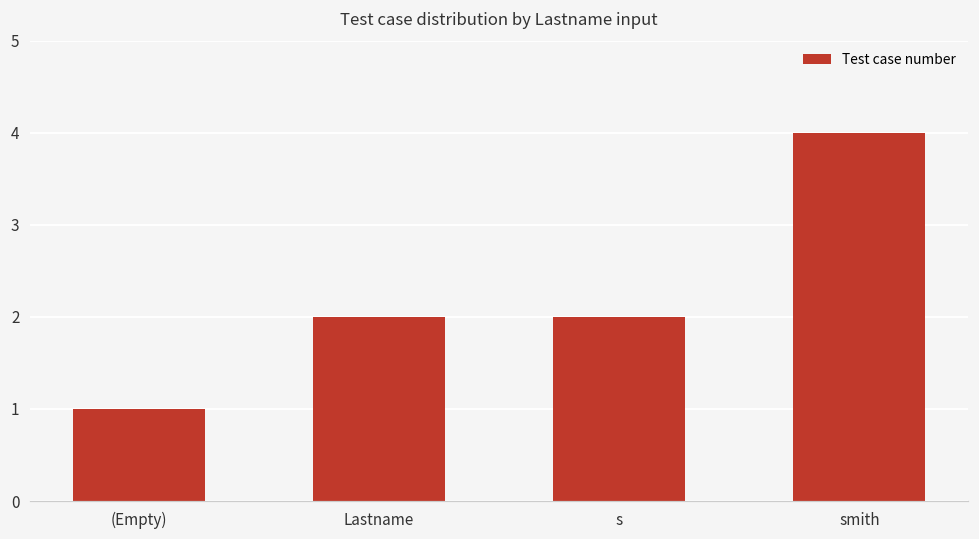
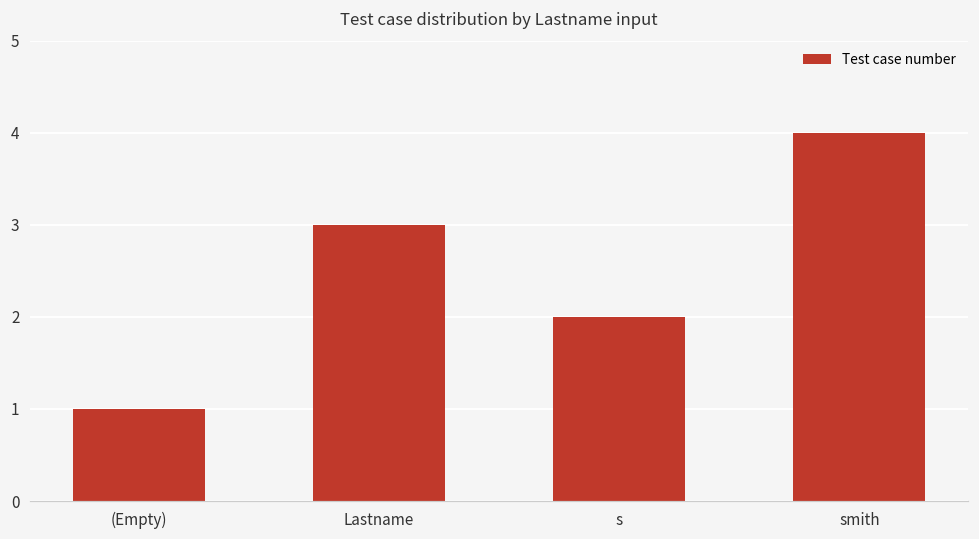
  {
    "(Empty)": 1,
-   "Lastname": 2,
+   "Lastname": 3,
    "s": 2,
    "smith": 4
  }
